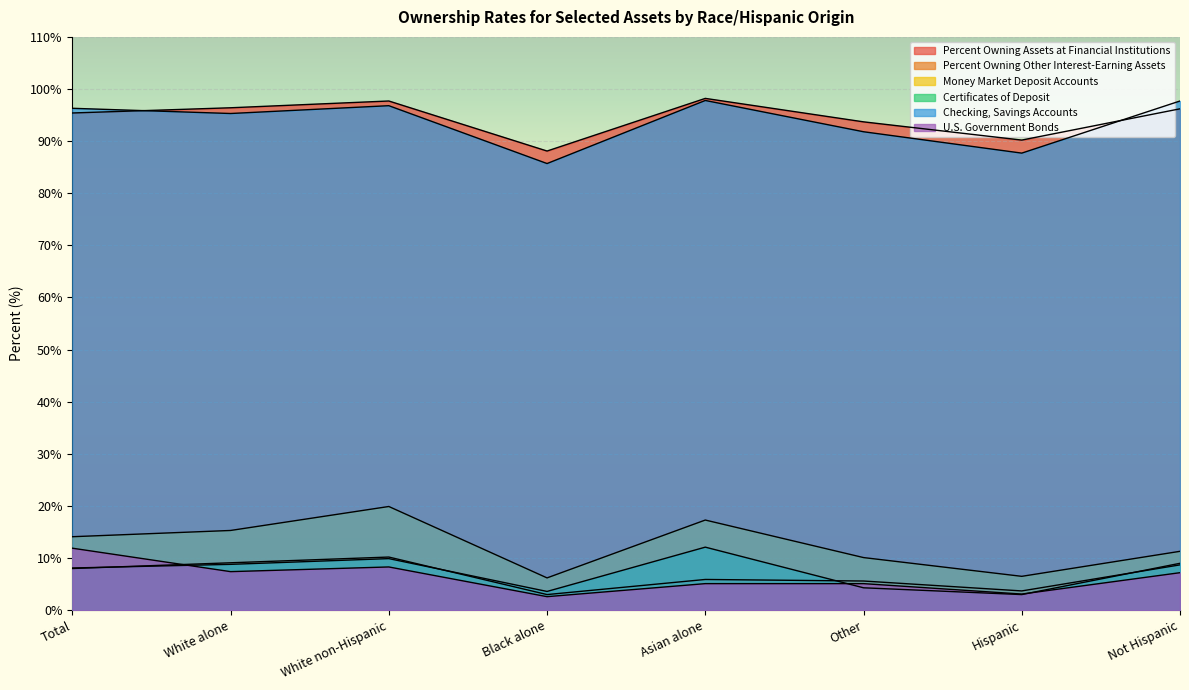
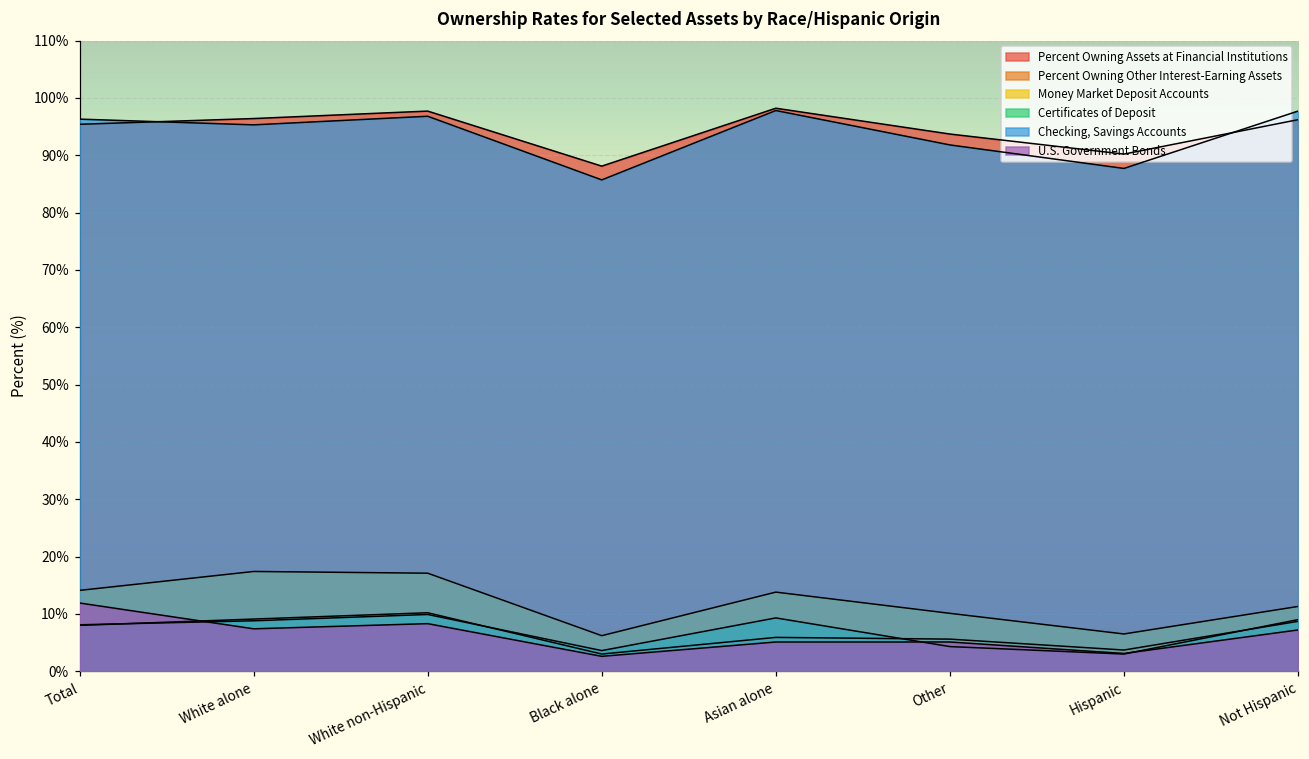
  {
    "Money Market Deposit Accounts": {
      "Total": "14%",
-     "White alone": "15%",
-     "White non-Hispanic": "20%",
+     "White alone": "17%",
+     "White non-Hispanic": "17%",
      "Black alone": "6%",
-     "Asian alone": "17%",
+     "Asian alone": "14%",
      "Other": "10%",
      "Hispanic": "7%",
      "Not Hispanic": "11%"
    },
    "Certificates of Deposit": {
      "Black alone": "4%",
-     "Asian alone": "12%",
+     "Asian alone": "9%",
      "Other": "4%"
    },
    "Checking, Savings Accounts": {
      "Total": "96%",
      "White alone": "95%",
      "White non-Hispanic": "97%",
      "Black alone": "86%",
      "Other": "92%",
      "Hispanic": "88%",
      "Not Hispanic": "98%"
    },
    "U.S. Government Bonds": {
      "Total": "12%",
      "White alone": "7%",
      "White non-Hispanic": "8%",
      "Asian alone": "5%",
      "Other": "5%",
      "Not Hispanic": "7%"
    }
  }
